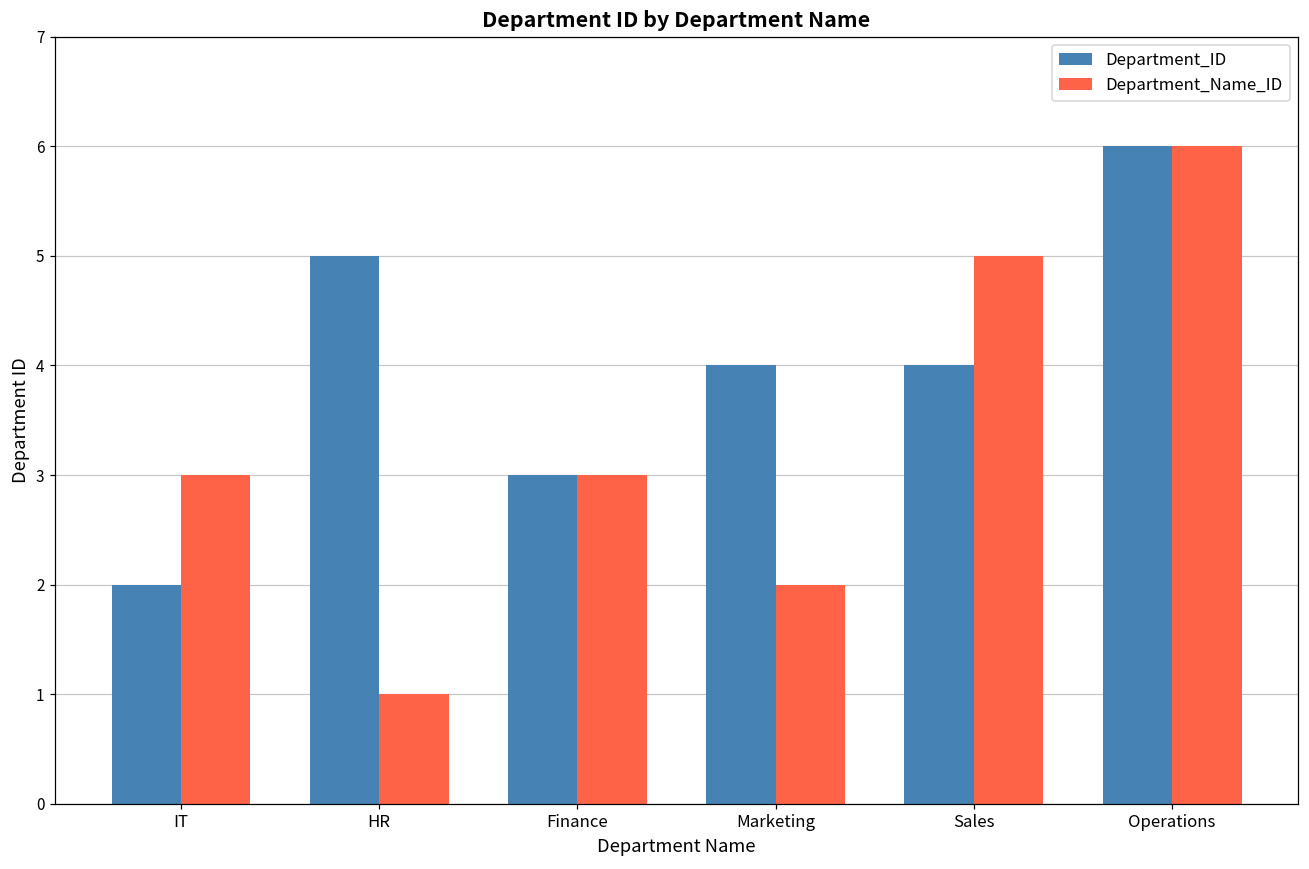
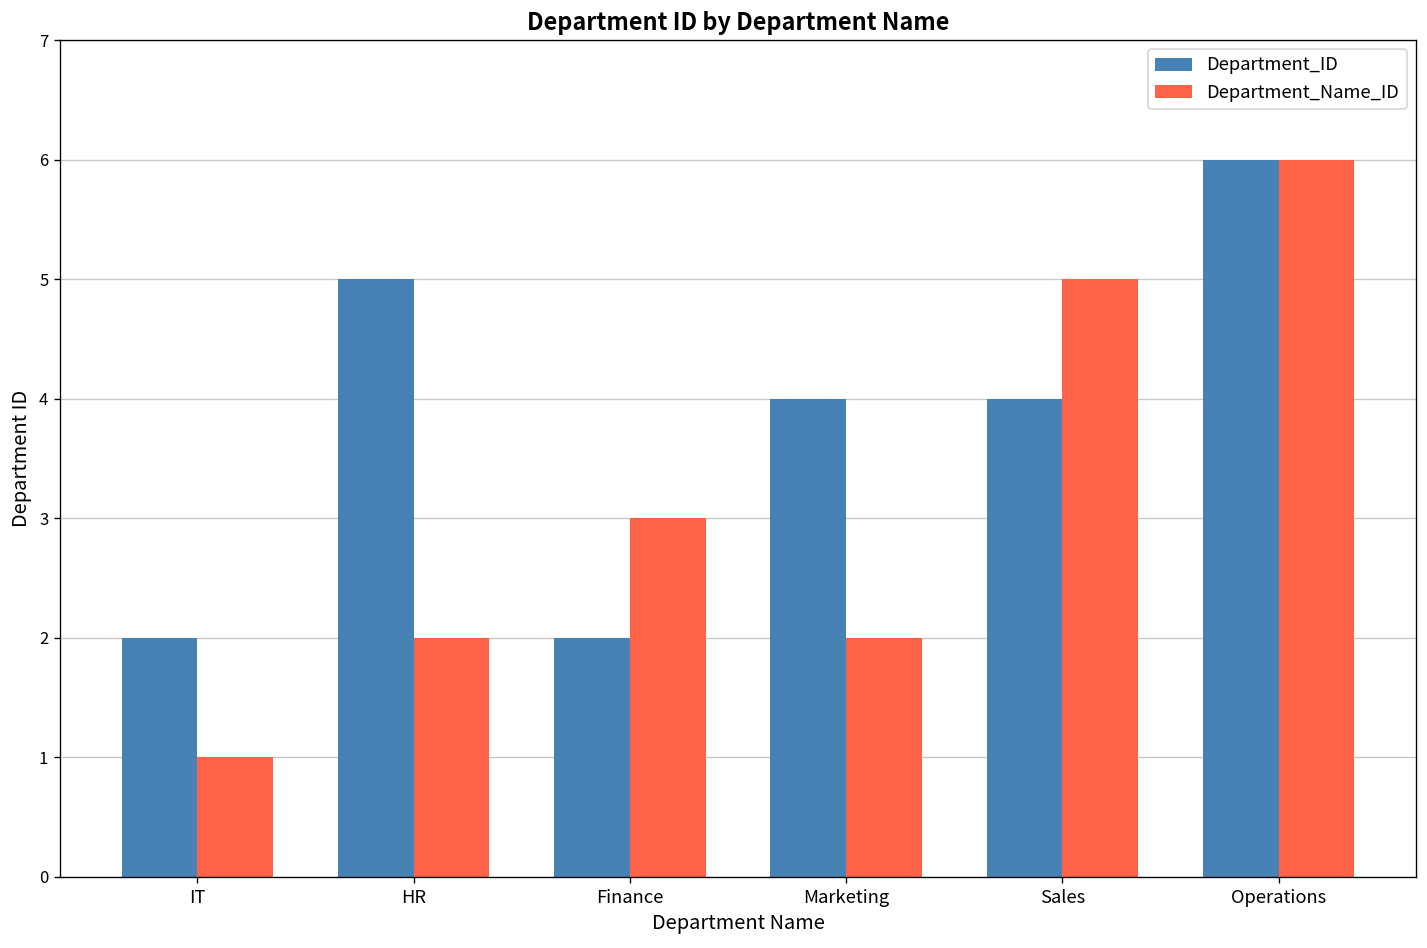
  {
    "Department_ID": {
      "IT": 2,
      "HR": 5,
-     "Finance": 3,
+     "Finance": 2,
      "Marketing": 4,
      "Sales": 4,
      "Operations": 6
    },
    "Department_Name_ID": {
-     "IT": 3,
-     "HR": 1,
+     "IT": 1,
+     "HR": 2,
      "Finance": 3,
      "Marketing": 2,
      "Sales": 5,
      "Operations": 6
    }
  }
